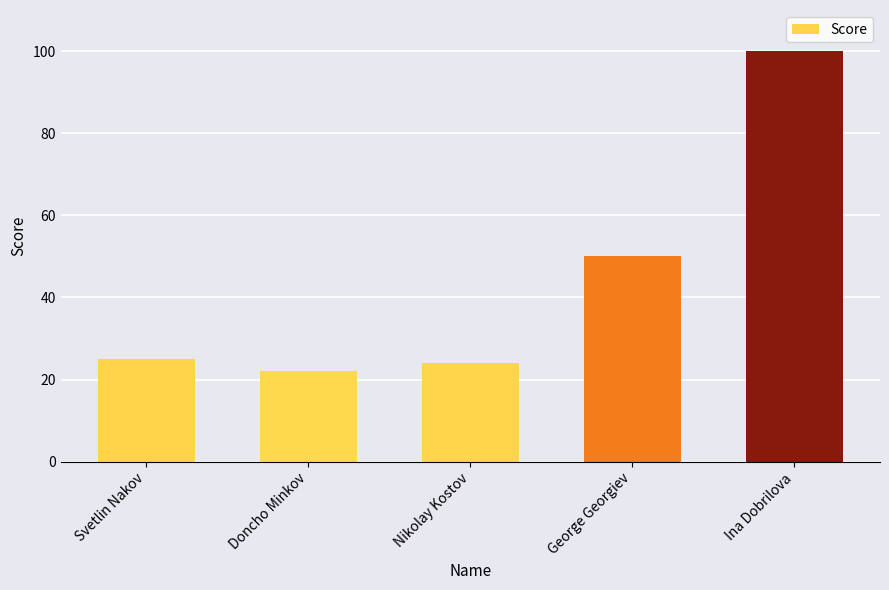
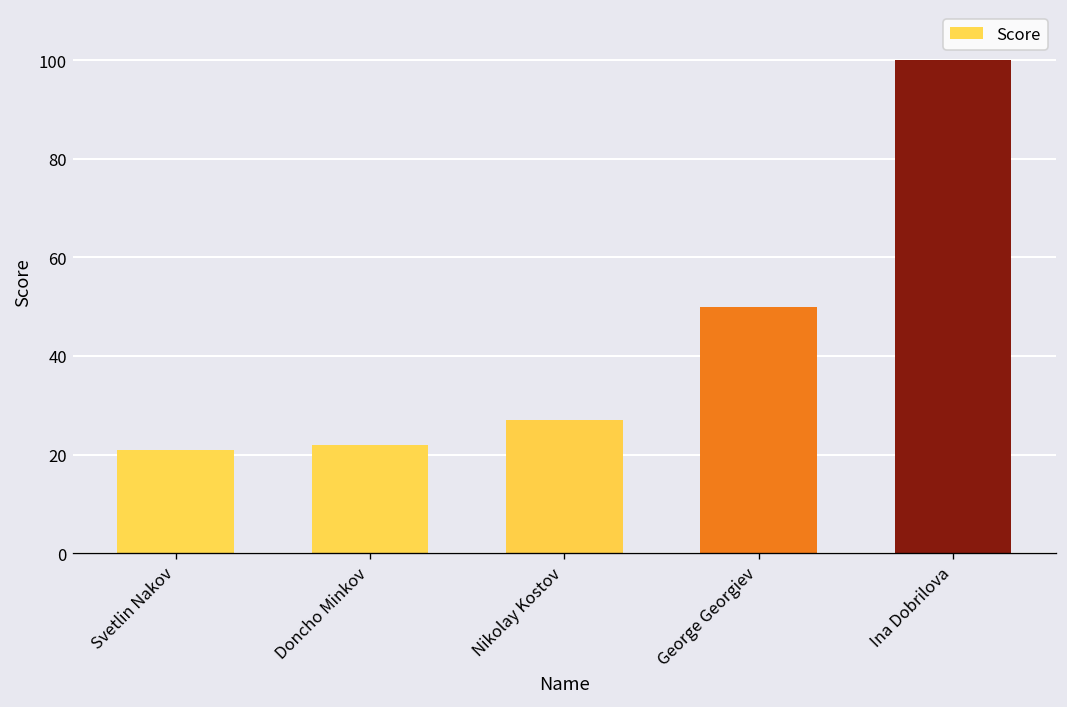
  {
-   "Svetlin Nakov": 25,
+   "Svetlin Nakov": 21,
    "Doncho Minkov": 22,
-   "Nikolay Kostov": 24,
+   "Nikolay Kostov": 27,
    "George Georgiev": 50,
    "Ina Dobrilova": 100
  }
